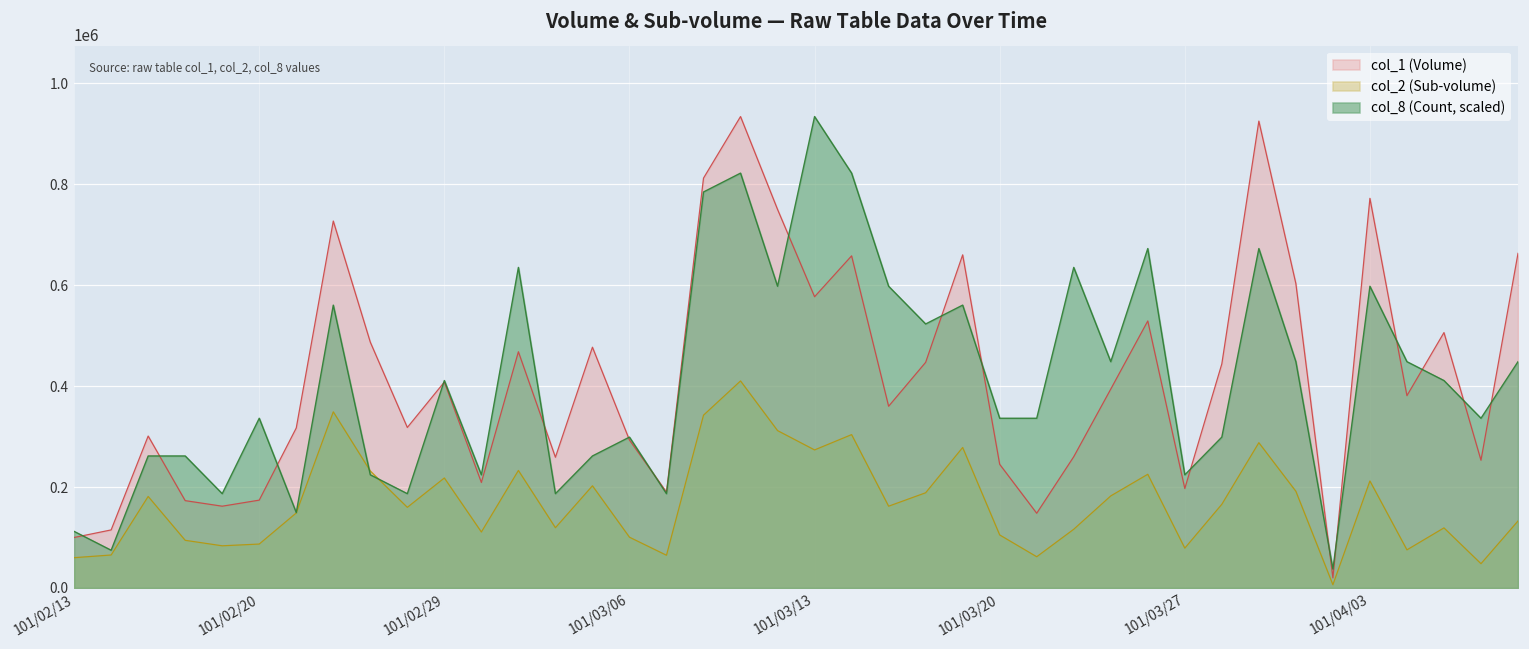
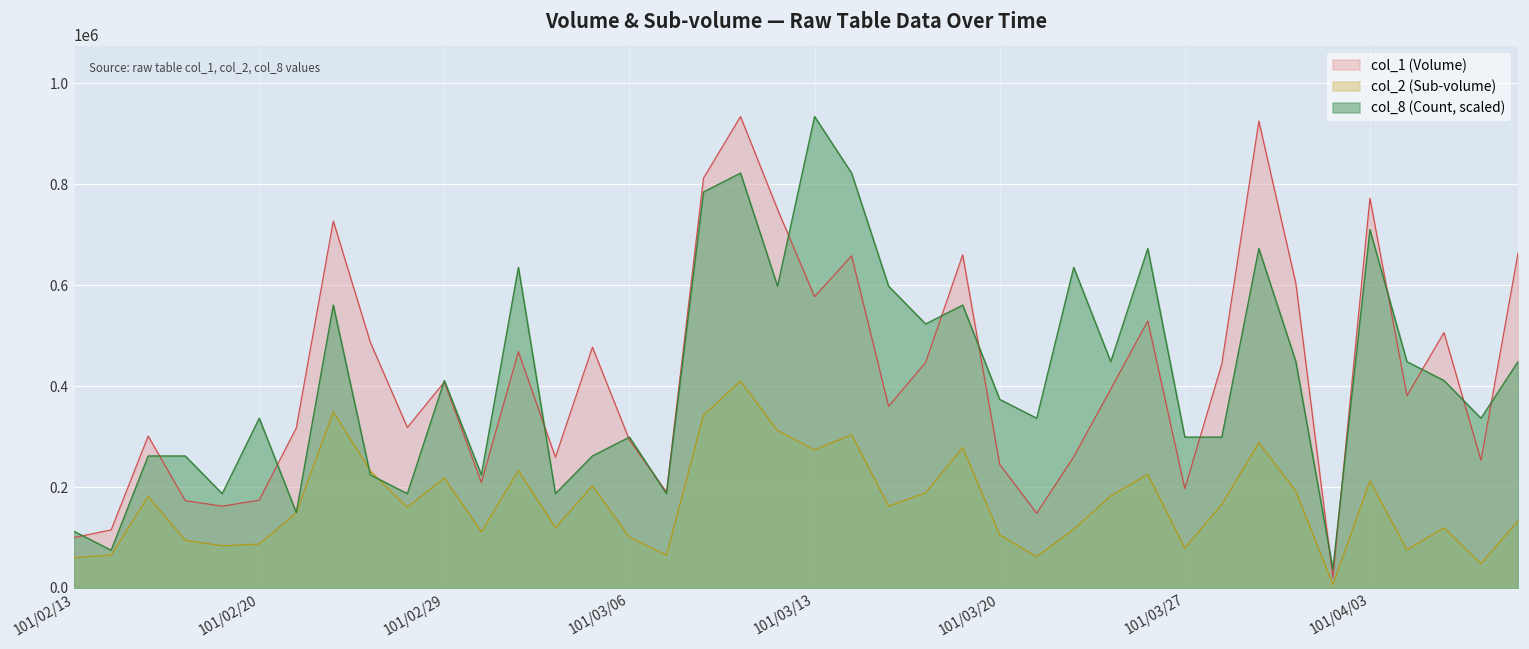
  {
    "col_8 (Count, scaled)": {
      "101/02/13": 110000,
      "101/02/20": 340000,
      "101/03/06": 300000,
      "101/03/13": 930000,
-     "101/03/20": 340000,
-     "101/03/27": 220000,
-     "101/04/03": 600000
+     "101/03/20": 370000,
+     "101/03/27": 300000,
+     "101/04/03": 710000
    }
  }
